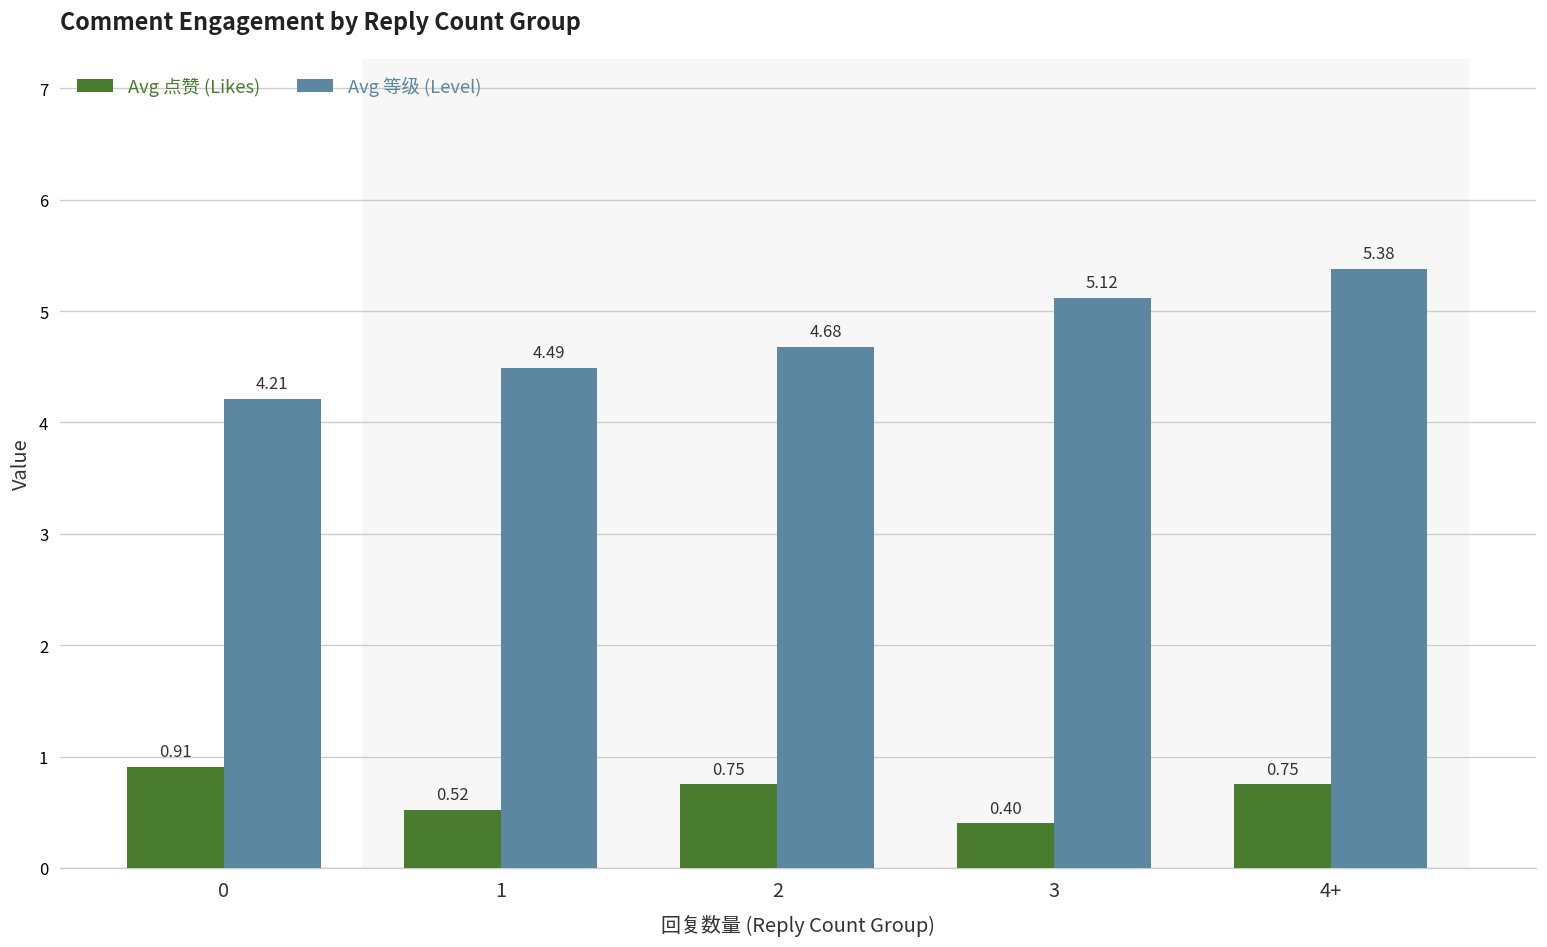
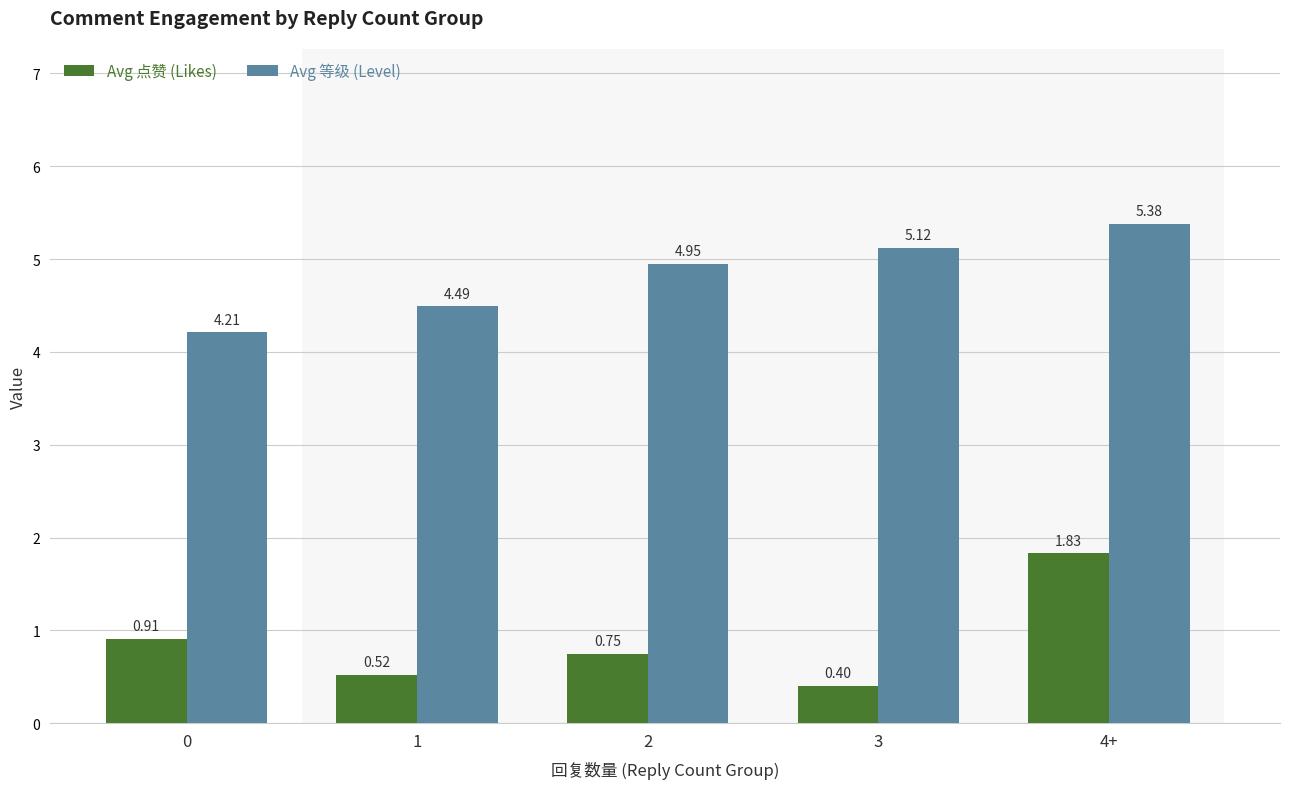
  {
    "Avg 点赞 (Likes)": {
      "0": 0.91,
      "1": 0.52,
      "2": 0.75,
      "3": 0.40,
-     "4+": 0.75
+     "4+": 1.83
    },
    "Avg 等级 (Level)": {
      "0": 4.21,
      "1": 4.49,
-     "2": 4.68,
+     "2": 4.95,
      "3": 5.12,
      "4+": 5.38
    }
  }
